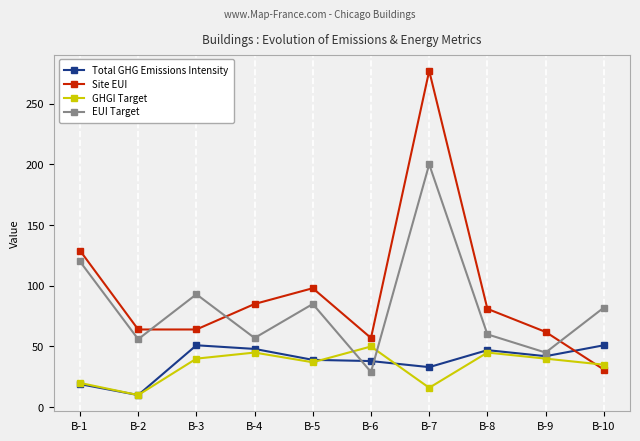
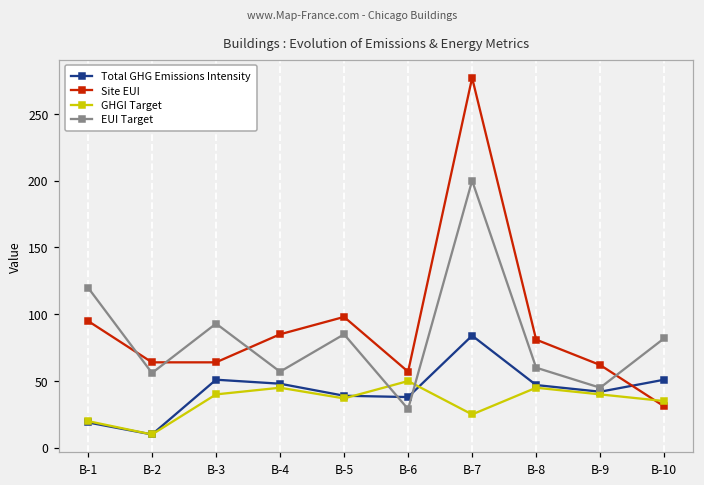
  {
    "Total GHG Emissions Intensity": {
      "B-3": 51,
      "B-4": 48,
      "B-6": 38,
-     "B-7": 33,
+     "B-7": 84,
      "B-10": 51
    },
    "Site EUI": {
-     "B-1": 129,
+     "B-1": 95,
      "B-2": 64,
      "B-3": 64,
      "B-4": 85,
      "B-5": 98,
      "B-6": 57,
      "B-7": 277,
      "B-8": 81,
      "B-9": 62,
      "B-10": 31
    },
    "GHGI Target": {
      "B-3": 40,
      "B-4": 45,
      "B-6": 50,
-     "B-7": 16,
+     "B-7": 25,
      "B-10": 35
    },
    "EUI Target": {
      "B-1": 120,
      "B-2": 56,
      "B-3": 93,
      "B-4": 57,
      "B-5": 85,
      "B-6": 29,
      "B-7": 200,
      "B-8": 60,
      "B-9": 45,
      "B-10": 82
    }
  }
